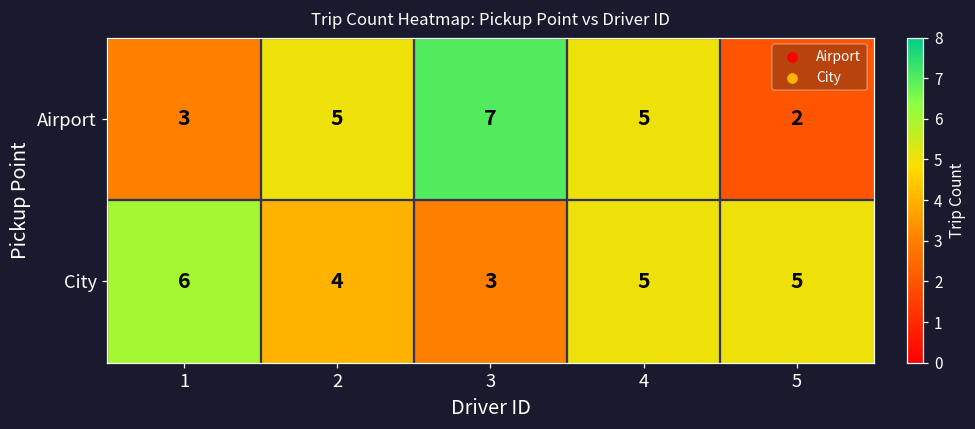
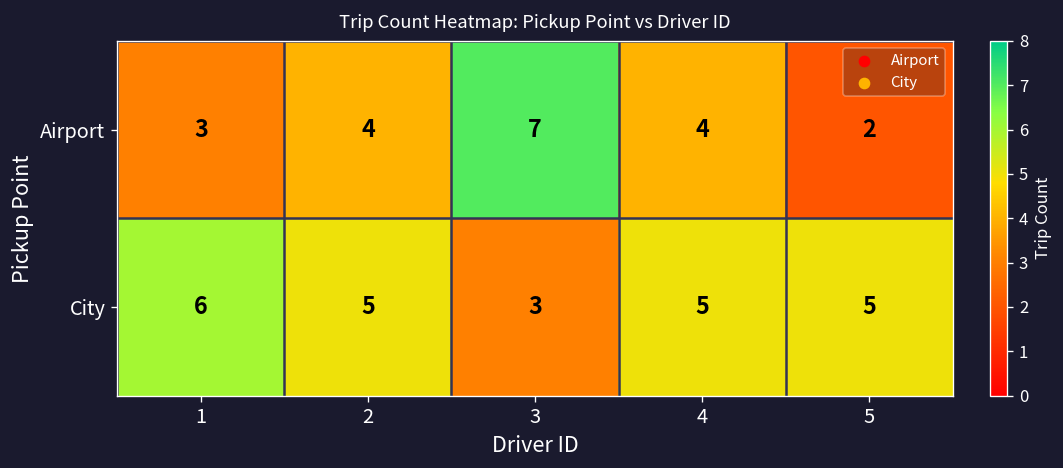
  {
    "Airport": {
      "1": 3,
-     "2": 5,
+     "2": 4,
      "3": 7,
-     "4": 5,
+     "4": 4,
      "5": 2
    },
    "City": {
      "1": 6,
-     "2": 4,
+     "2": 5,
      "3": 3,
      "4": 5,
      "5": 5
    }
  }
